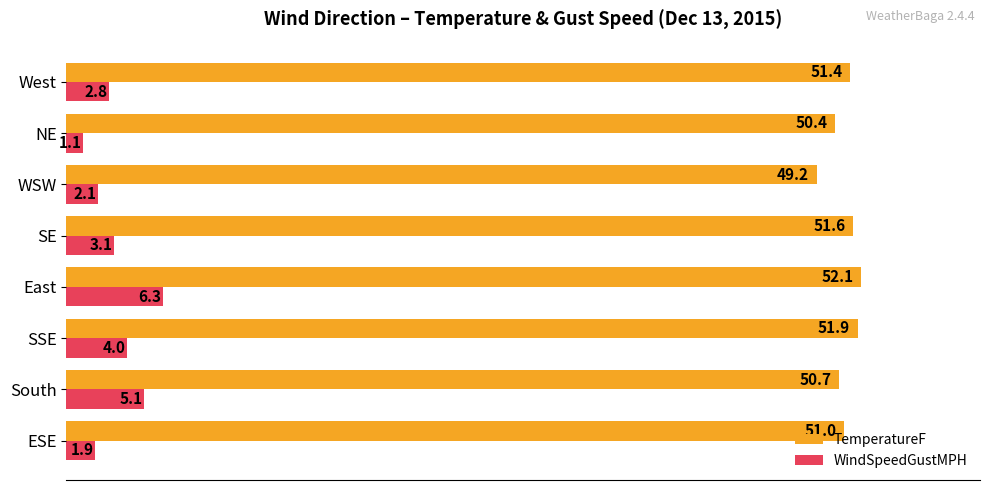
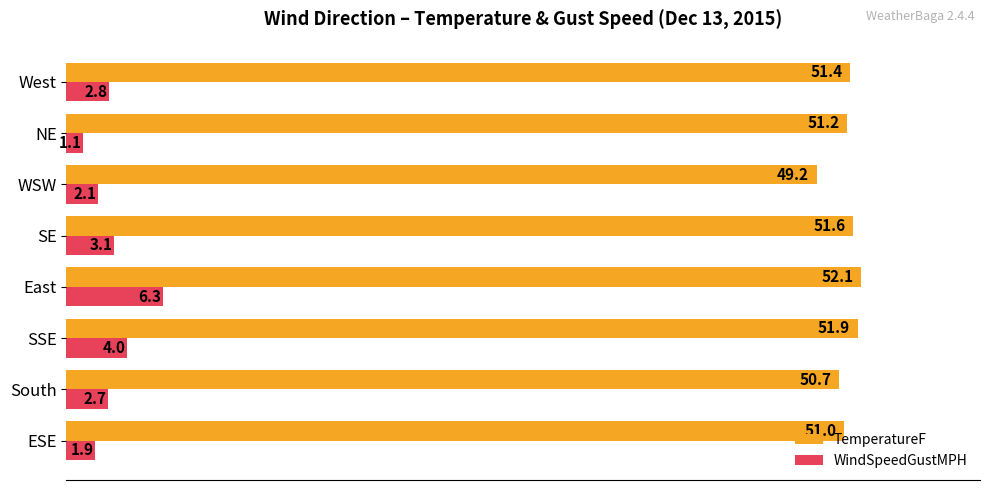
  {
    "TemperatureF": {
      "West": 51.4,
-     "NE": 50.4,
+     "NE": 51.2,
      "WSW": 49.2,
      "SE": 51.6,
      "East": 52.1,
      "SSE": 51.9,
      "South": 50.7,
      "ESE": 51.0
    },
    "WindSpeedGustMPH": {
      "West": 2.8,
      "NE": 1.1,
      "WSW": 2.1,
      "SE": 3.1,
      "East": 6.3,
      "SSE": 4.0,
-     "South": 5.1,
+     "South": 2.7,
      "ESE": 1.9
    }
  }
